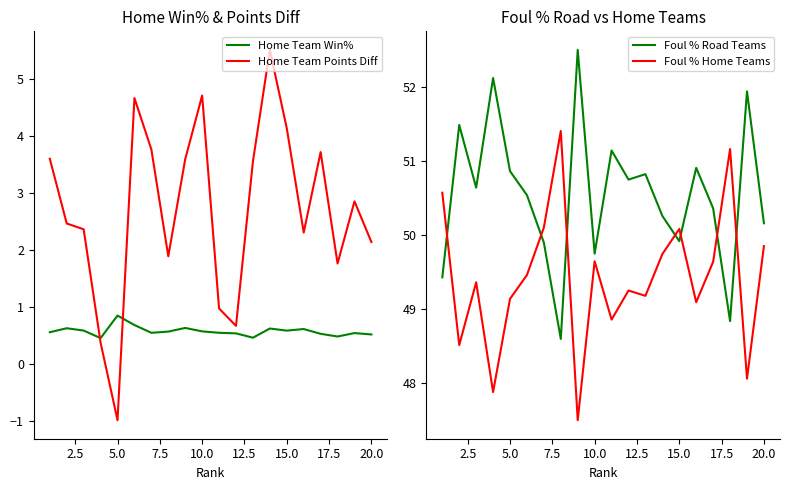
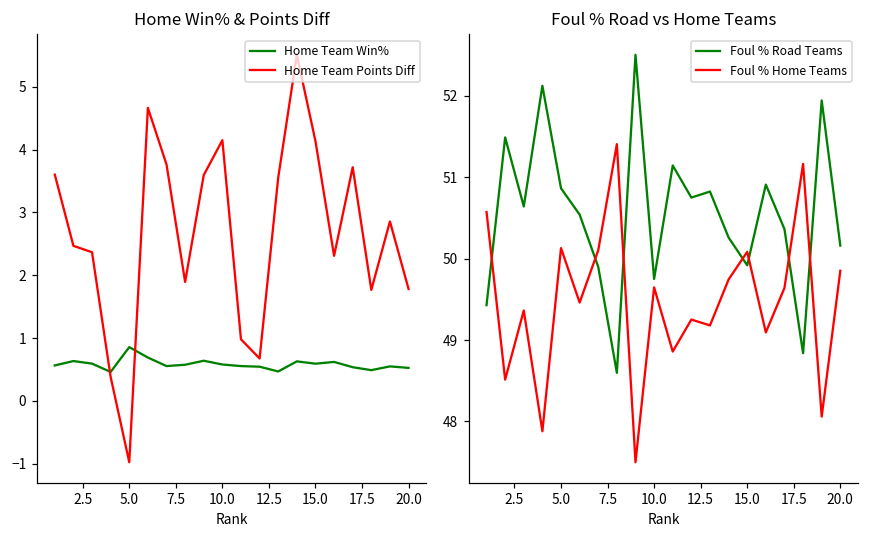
  {
    "Home Win% & Points Diff": {
      "Home Team Win%": {
        "5.0": 0.9,
        "10.0": 0.6,
        "15.0": 0.6,
        "20.0": 0.5
      },
      "Home Team Points Diff": {
        "5.0": -1.0,
-       "10.0": 4.7,
+       "10.0": 4.2,
        "15.0": 4.1,
-       "20.0": 2.1
+       "20.0": 1.8
      }
    },
    "Foul % Road vs Home Teams": {
      "Foul % Road Teams": {
        "5.0": 50.9,
        "10.0": 49.7,
        "15.0": 49.9,
        "20.0": 50.2
      },
      "Foul % Home Teams": {
-       "5.0": 49.1,
+       "5.0": 50.1,
        "10.0": 49.6,
        "15.0": 50.1,
        "20.0": 49.9
      }
    }
  }
